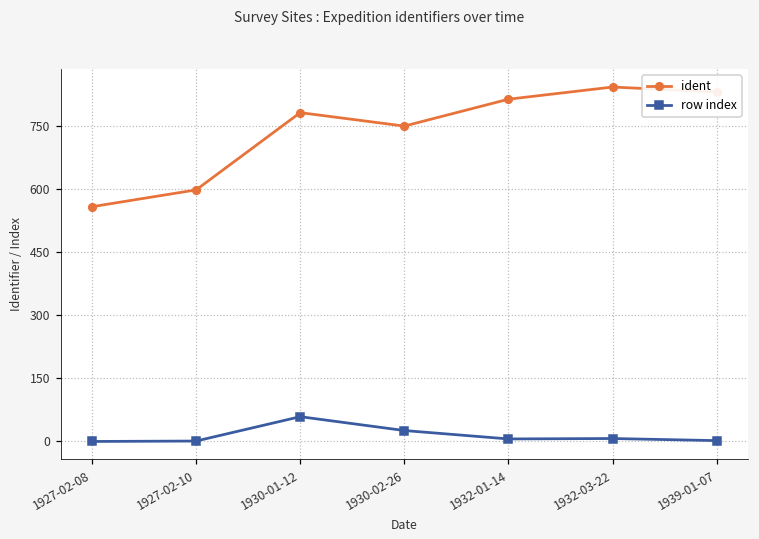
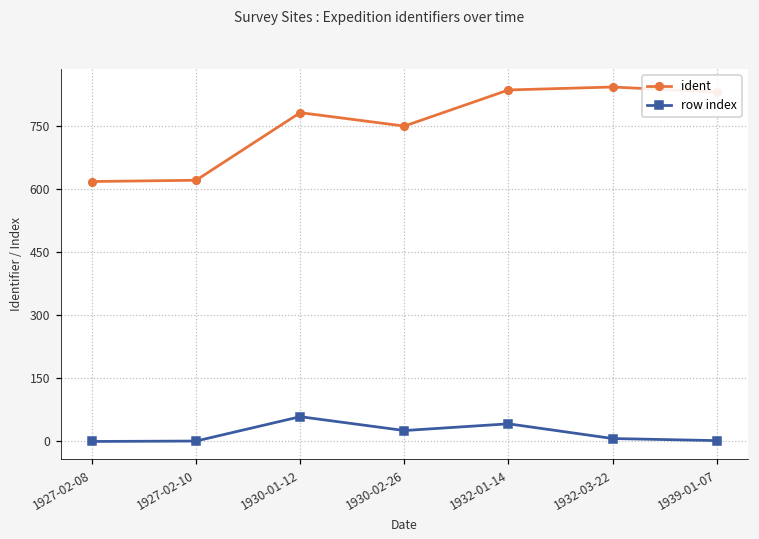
  {
    "ident": {
-     "1927-02-08": 560,
-     "1927-02-10": 600,
+     "1927-02-08": 620,
+     "1927-02-10": 620,
      "1930-01-12": 780,
      "1930-02-26": 750,
-     "1932-01-14": 820,
+     "1932-01-14": 840,
      "1932-03-22": 840
    },
    "row index": {
      "1927-02-08": 0,
      "1927-02-10": 0,
      "1930-01-12": 60,
      "1930-02-26": 30,
-     "1932-01-14": 10,
+     "1932-01-14": 40,
      "1932-03-22": 10,
      "1939-01-07": 0
    }
  }
